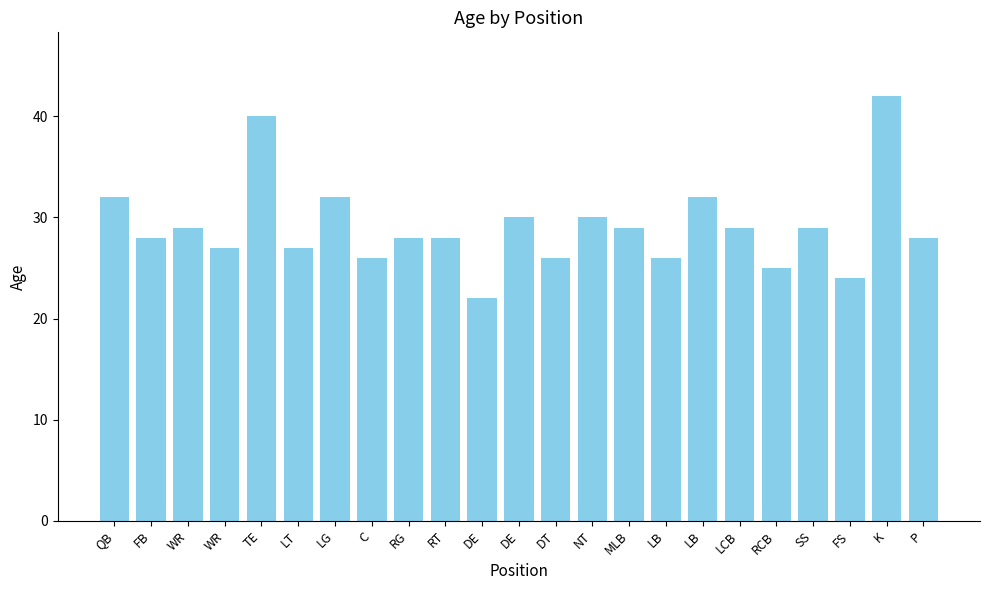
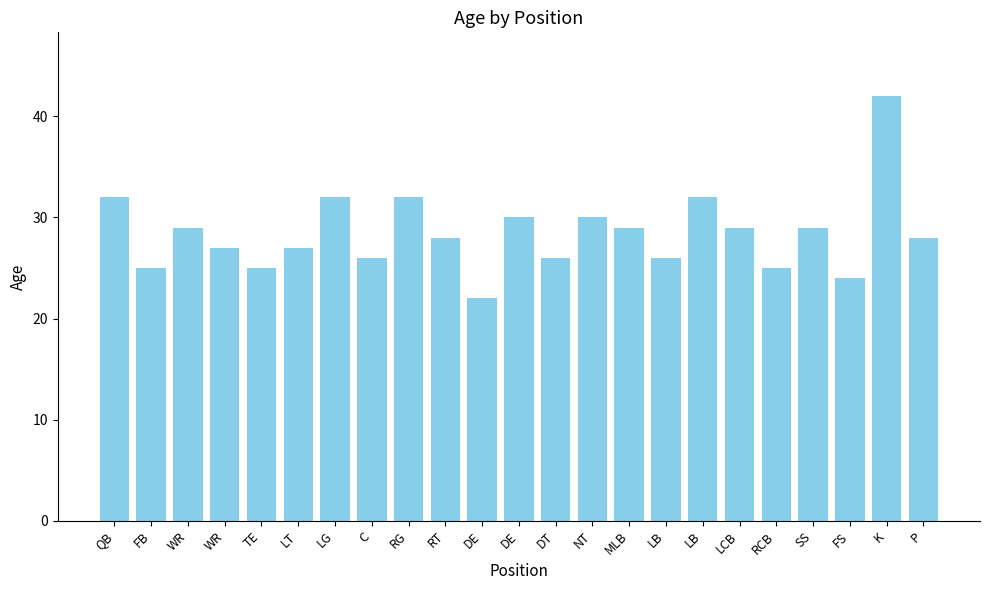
  {
    "QB": 32,
-   "FB": 28,
-   "TE": 40,
+   "FB": 25,
+   "TE": 25,
    "LT": 27,
    "LG": 32,
    "C": 26,
-   "RG": 28,
+   "RG": 32,
    "RT": 28,
    "DT": 26,
    "NT": 30,
    "MLB": 29,
    "LCB": 29,
    "RCB": 25,
    "SS": 29,
    "FS": 24,
    "K": 42,
    "P": 28
  }
